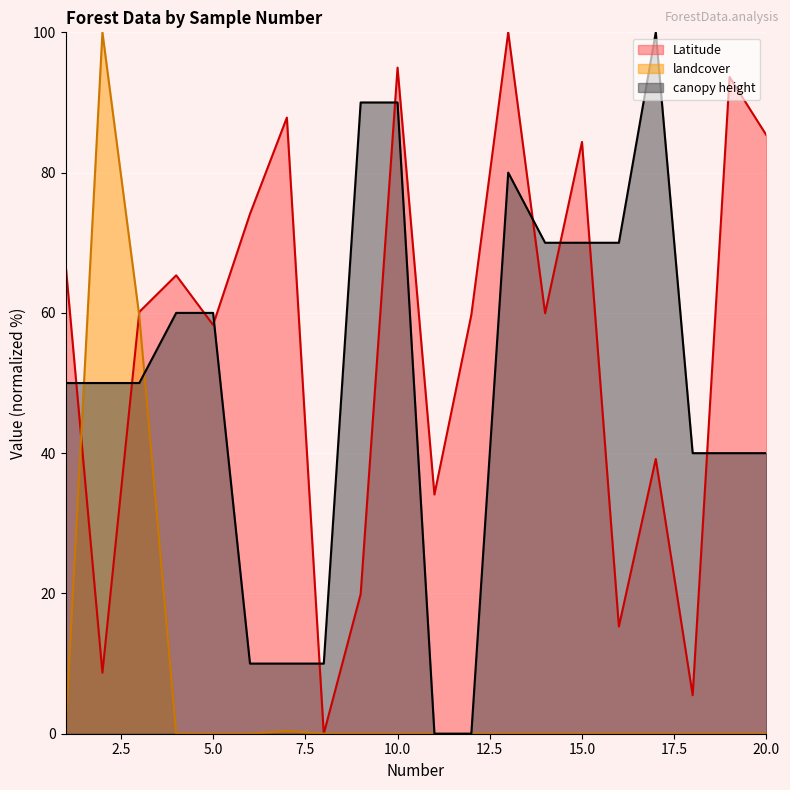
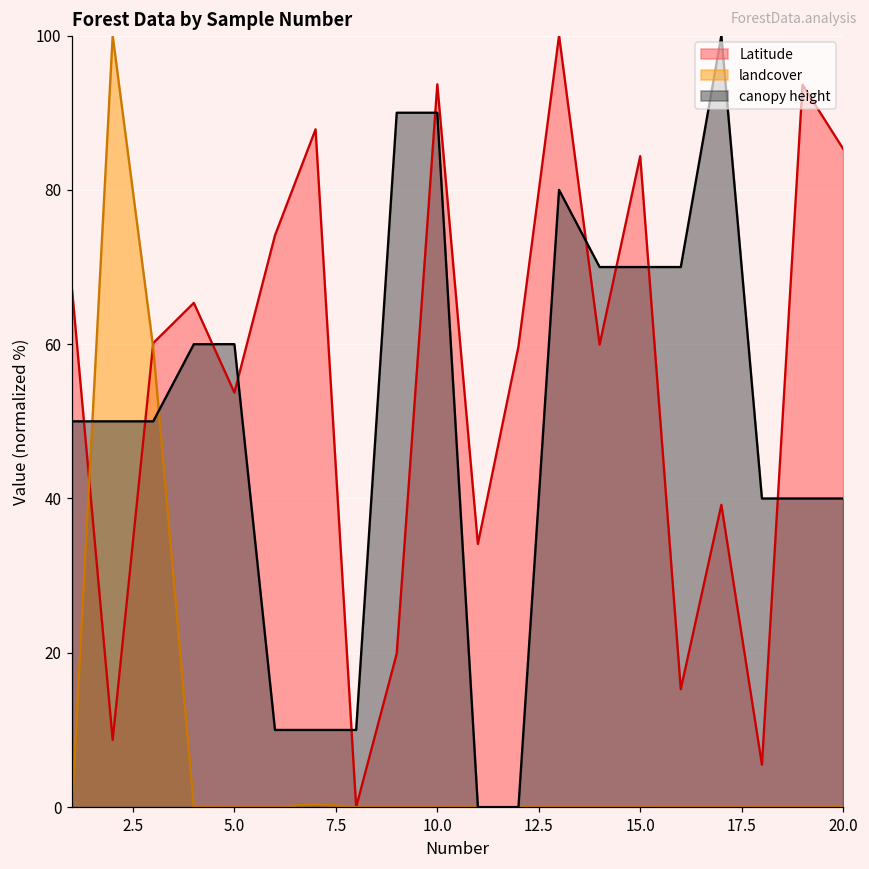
  {
    "Latitude": {
-     "5.0": 58,
-     "10.0": 95,
+     "5.0": 54,
+     "10.0": 94,
      "15.0": 84,
      "20.0": 85
    },
    "landcover": {
      "5.0": 0,
      "10.0": 0,
      "15.0": 0,
      "20.0": 0
    },
    "canopy height": {
      "5.0": 60,
      "10.0": 90,
      "15.0": 70,
      "20.0": 40
    }
  }
